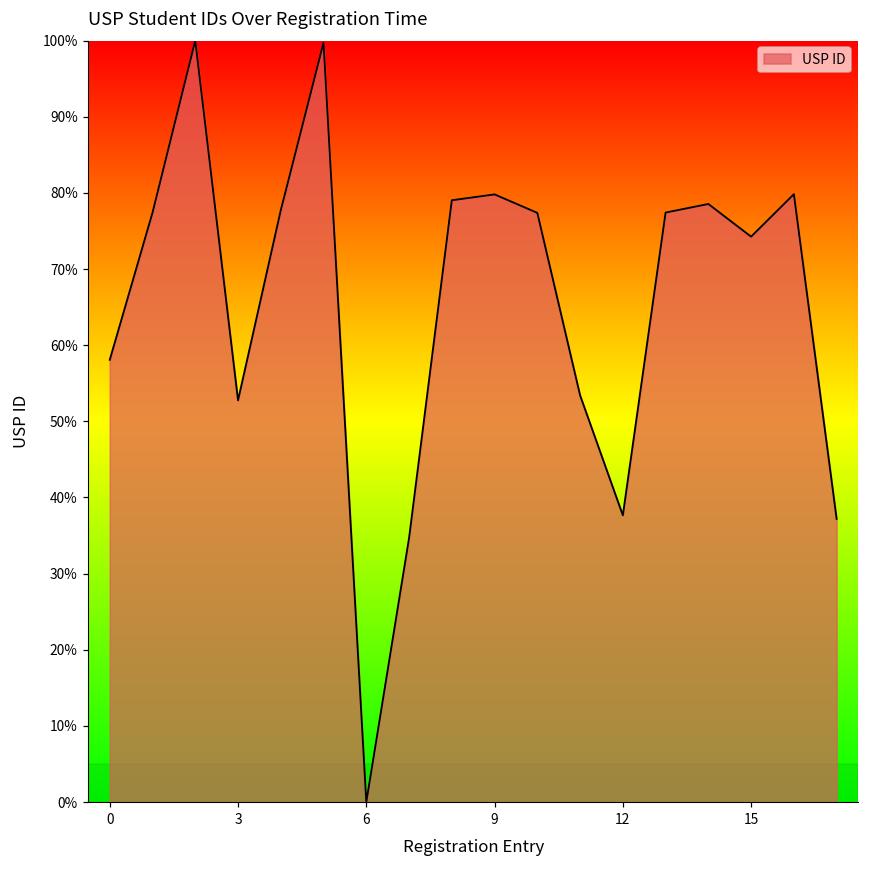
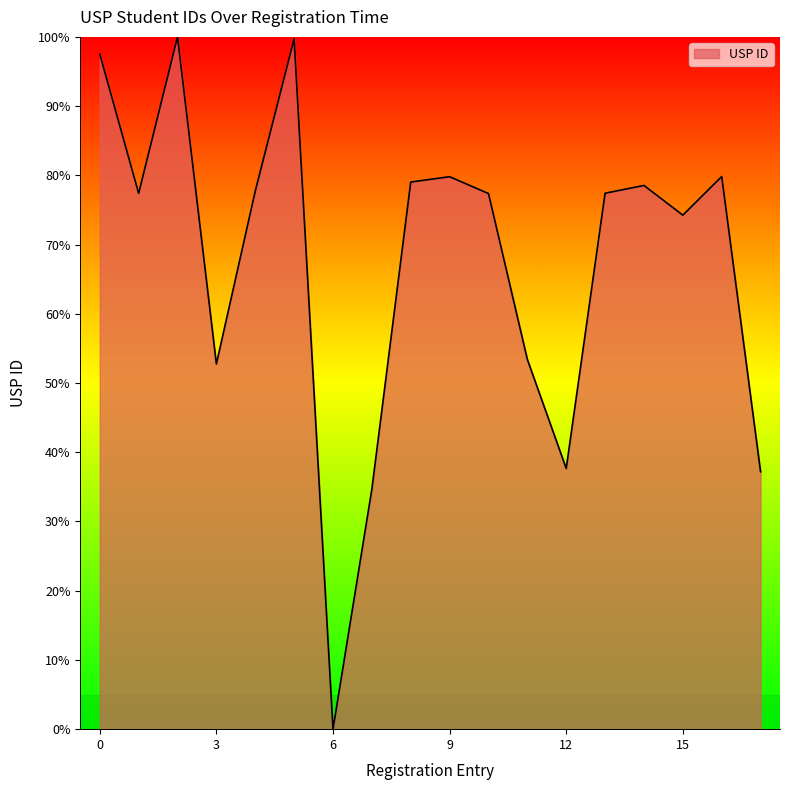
  {
-   "0": "58%",
+   "0": "98%",
    "3": "53%",
    "6": "0%",
    "9": "80%",
    "12": "38%",
    "15": "74%"
  }
